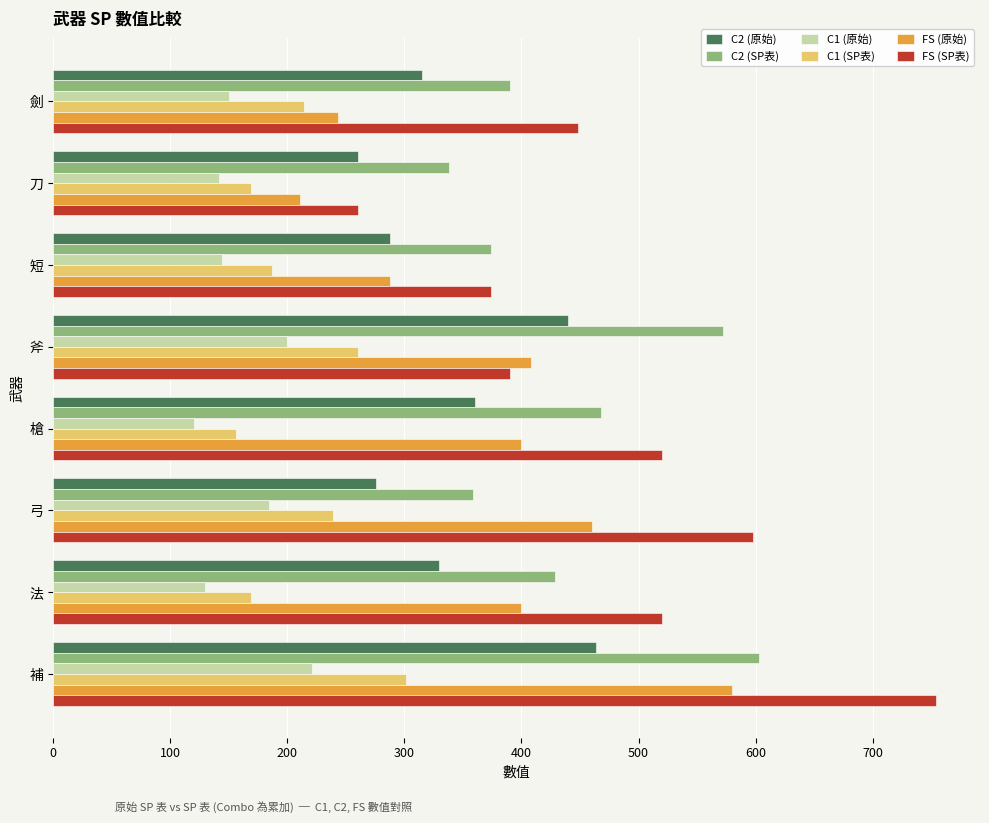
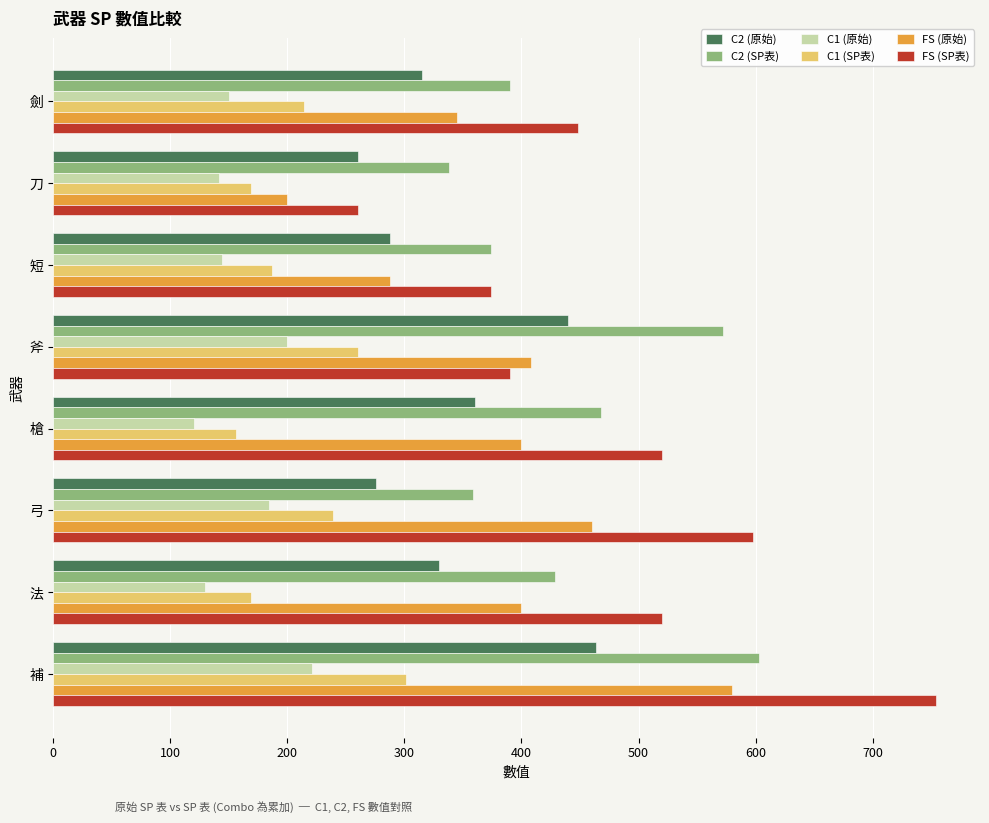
  {
    "C2 (原始)": {
      "劍": 315,
      "刀": 260,
      "短": 288,
      "斧": 440,
      "槍": 360,
      "弓": 276,
      "法": 330,
      "補": 464
    },
    "C2 (SP表)": {
      "劍": 390,
      "刀": 338,
      "短": 374,
      "斧": 572,
      "槍": 468,
      "弓": 359,
      "法": 429,
      "補": 603
    },
    "C1 (原始)": {
      "劍": 150,
      "刀": 142,
      "短": 144,
      "斧": 200,
      "槍": 120,
      "弓": 184,
      "法": 130,
      "補": 221
    },
    "C1 (SP表)": {
      "劍": 214,
      "刀": 169,
      "短": 187,
      "斧": 260,
      "槍": 156,
      "弓": 239,
      "法": 169,
      "補": 302
    },
    "FS (原始)": {
-     "劍": 243,
-     "刀": 211,
+     "劍": 345,
+     "刀": 200,
      "短": 288,
      "斧": 408,
      "槍": 400,
      "弓": 460,
      "法": 400,
      "補": 580
    },
    "FS (SP表)": {
      "劍": 449,
      "刀": 260,
      "短": 374,
      "斧": 390,
      "槍": 520,
      "弓": 598,
      "法": 520,
      "補": 754
    }
  }
